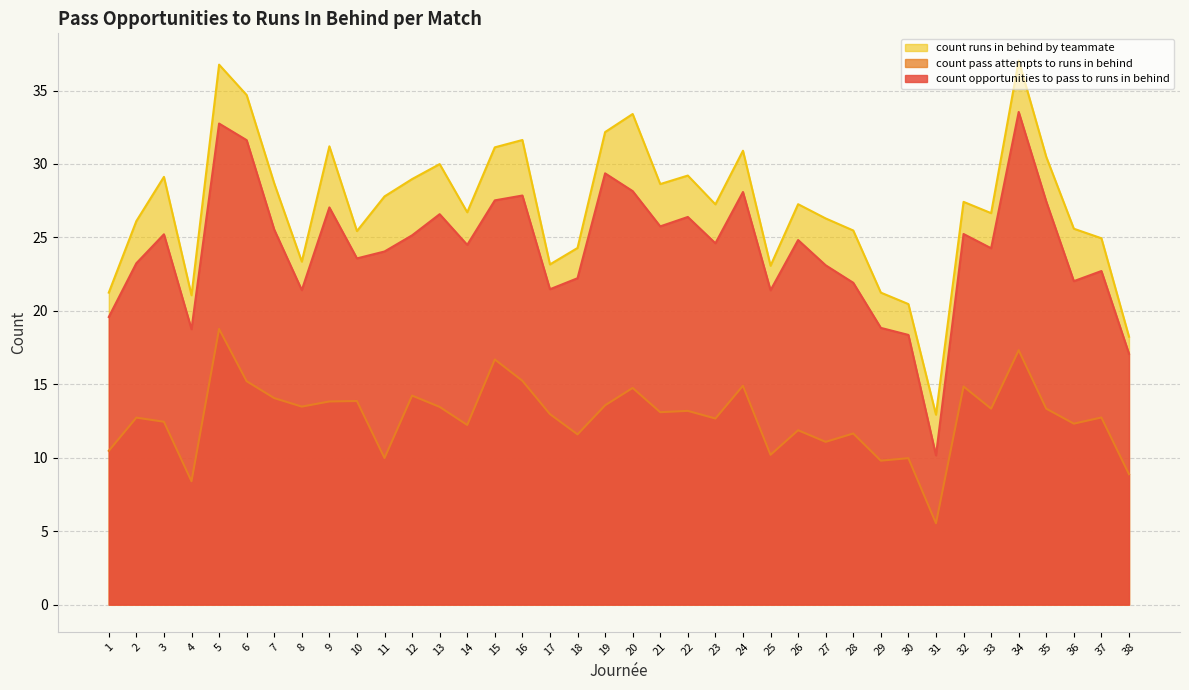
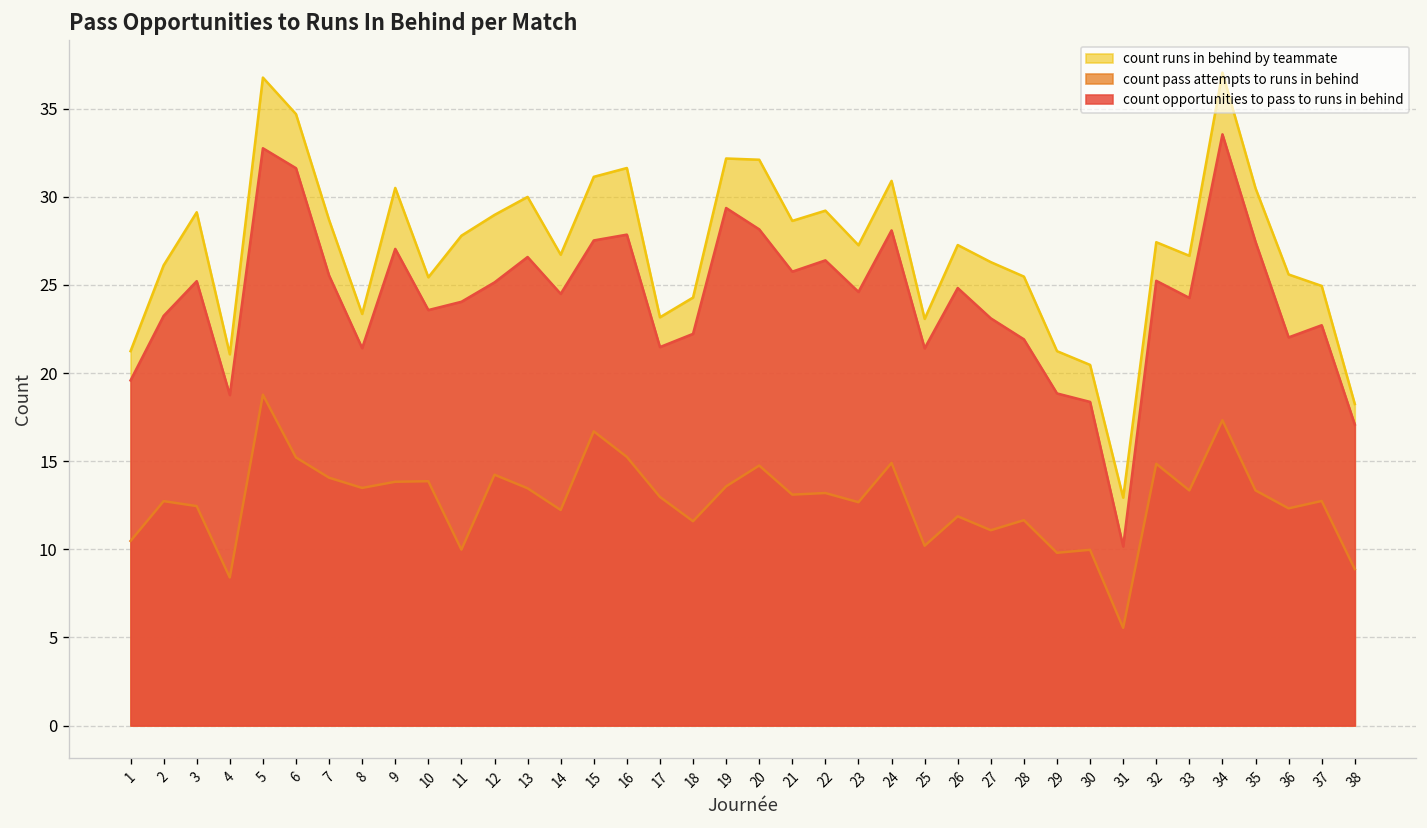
  {
    "count runs in behind by teammate": {
      "1": 21.2,
      "2": 26.1,
      "3": 29.1,
      "4": 21.1,
      "5": 36.8,
      "6": 34.7,
      "7": 28.7,
      "8": 23.4,
-     "9": 31.2,
+     "9": 30.5,
      "10": 25.4,
      "11": 27.8,
      "12": 29.0,
      "13": 30.0,
      "14": 26.7,
      "15": 31.1,
      "16": 31.6,
      "17": 23.2,
      "18": 24.3,
      "19": 32.2,
-     "20": 33.4,
+     "20": 32.1,
      "21": 28.6,
      "22": 29.2,
      "23": 27.3,
      "24": 30.9,
      "25": 23.1,
      "26": 27.3,
      "27": 26.3,
      "28": 25.5,
      "29": 21.2,
      "30": 20.5,
      "31": 12.9,
      "32": 27.4,
      "33": 26.7,
      "35": 30.5,
      "36": 25.6,
      "37": 24.9,
      "38": 18.2
    }
  }
